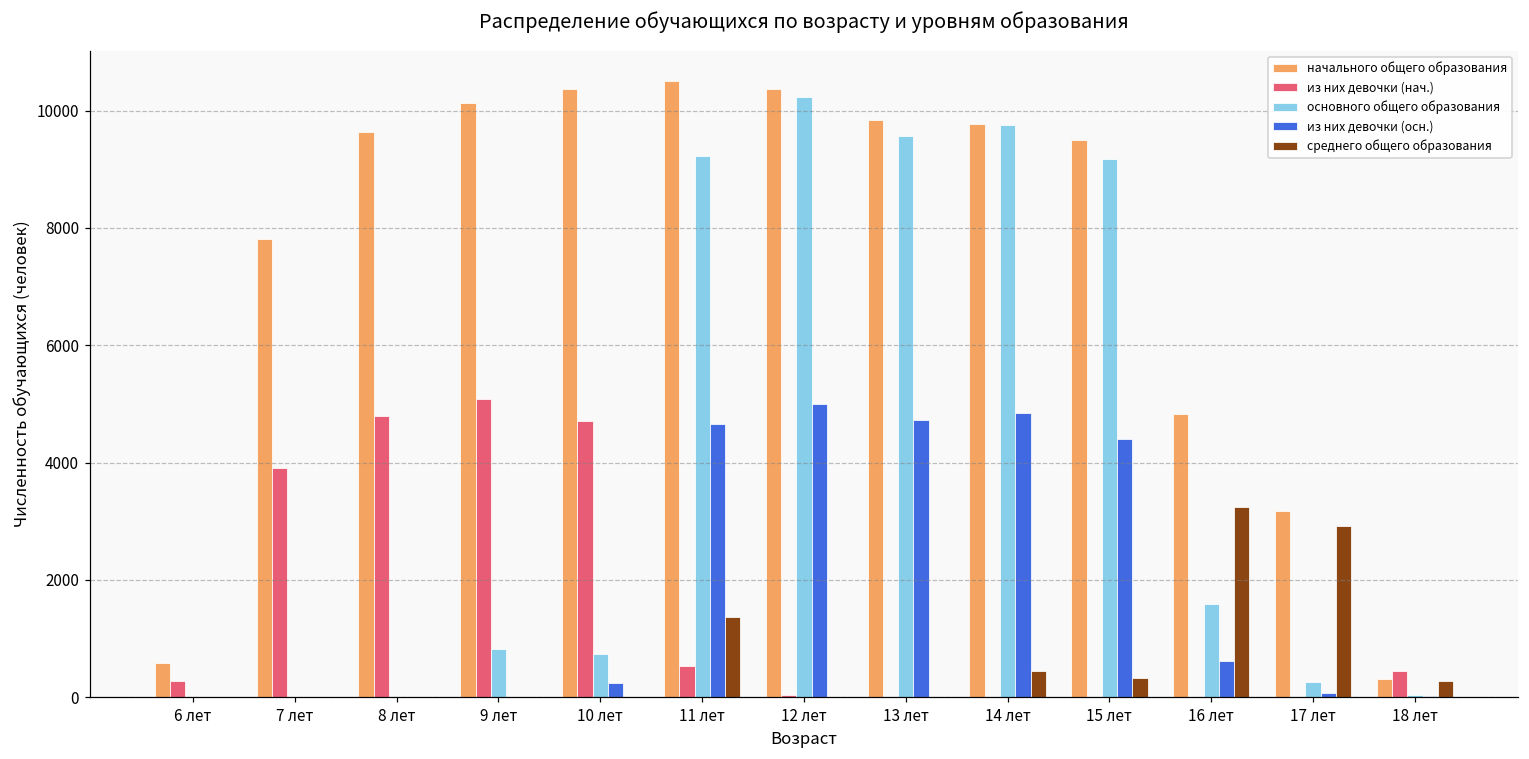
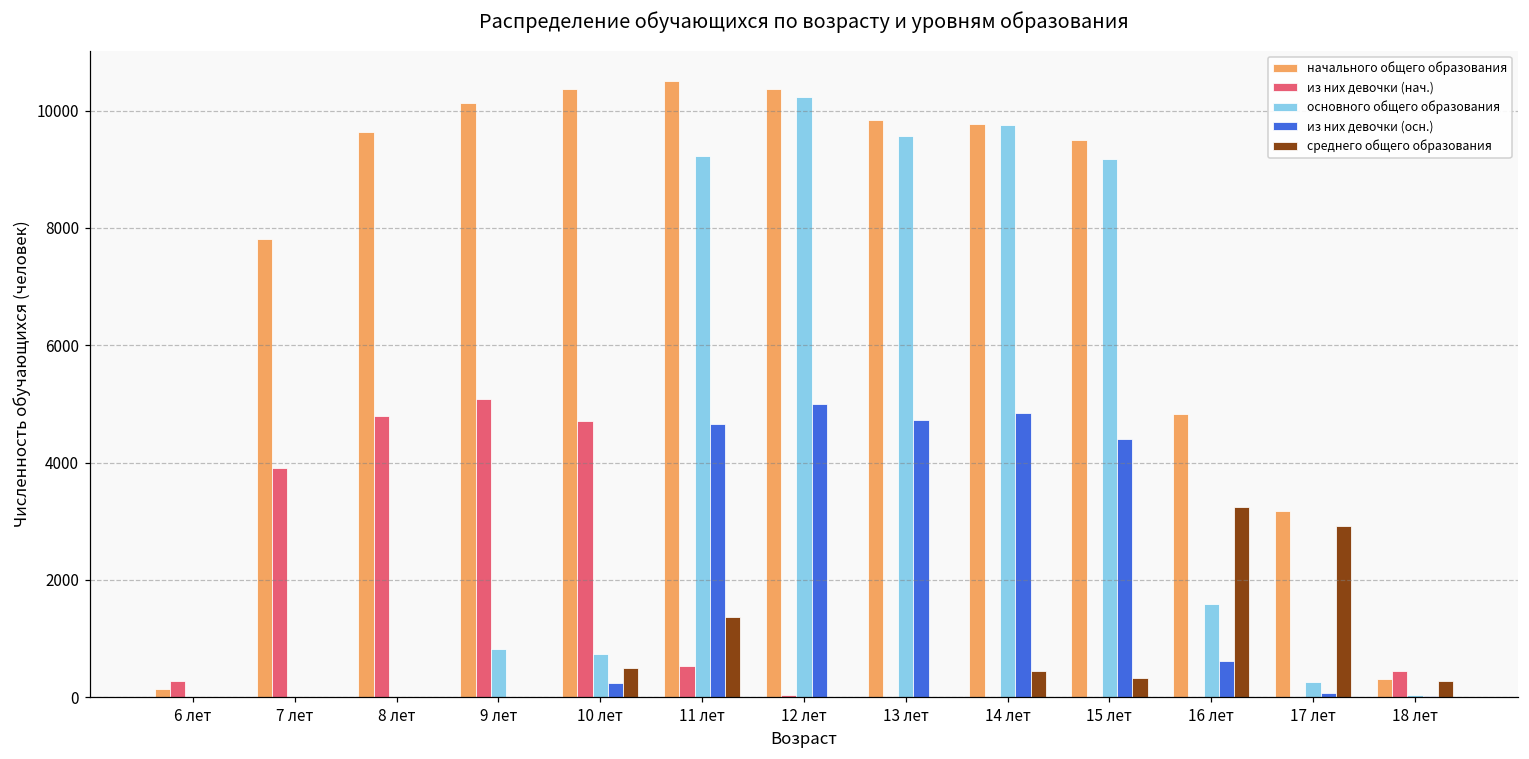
  {
    "начального общего образования": {
-     "6 лет": 600,
+     "6 лет": 100,
      "7 лет": 7800,
      "8 лет": 9600,
      "9 лет": 10100,
      "10 лет": 10400,
      "11 лет": 10500,
      "12 лет": 10400,
      "13 лет": 9800,
      "14 лет": 9800,
      "15 лет": 9500,
      "16 лет": 4800,
      "17 лет": 3200,
      "18 лет": 300
    },
    "из них девочки (нач.)": {
      "6 лет": 300,
      "7 лет": 3900,
      "8 лет": 4800,
      "9 лет": 5100,
      "10 лет": 4700,
      "11 лет": 500,
      "14 лет": 0,
      "16 лет": 0,
      "17 лет": 0,
      "18 лет": 400
    },
    "основного общего образования": {
      "6 лет": 0,
      "7 лет": 0,
      "8 лет": 0,
      "9 лет": 800,
      "10 лет": 700,
      "11 лет": 9200,
      "12 лет": 10200,
      "13 лет": 9600,
      "14 лет": 9800,
      "15 лет": 9200,
      "16 лет": 1600,
      "17 лет": 300
    },
    "из них девочки (осн.)": {
      "6 лет": 0,
      "7 лет": 0,
      "8 лет": 0,
      "10 лет": 200,
      "11 лет": 4700,
      "12 лет": 5000,
      "13 лет": 4700,
      "14 лет": 4800,
      "15 лет": 4400,
      "16 лет": 600,
      "17 лет": 100
    },
    "среднего общего образования": {
      "6 лет": 0,
      "7 лет": 0,
      "8 лет": 0,
      "9 лет": 0,
-     "10 лет": 0,
+     "10 лет": 500,
      "11 лет": 1400,
      "12 лет": 0,
      "13 лет": 0,
      "14 лет": 400,
      "15 лет": 300,
      "16 лет": 3200,
      "17 лет": 2900,
      "18 лет": 300
    }
  }
